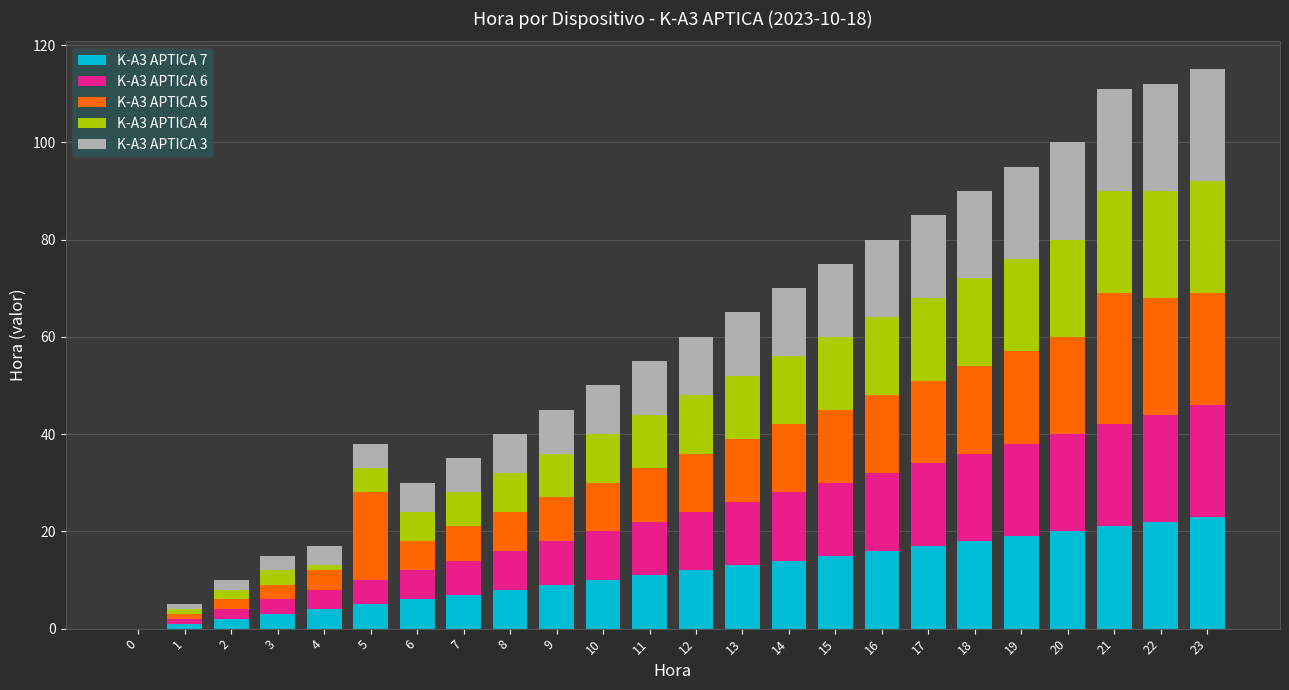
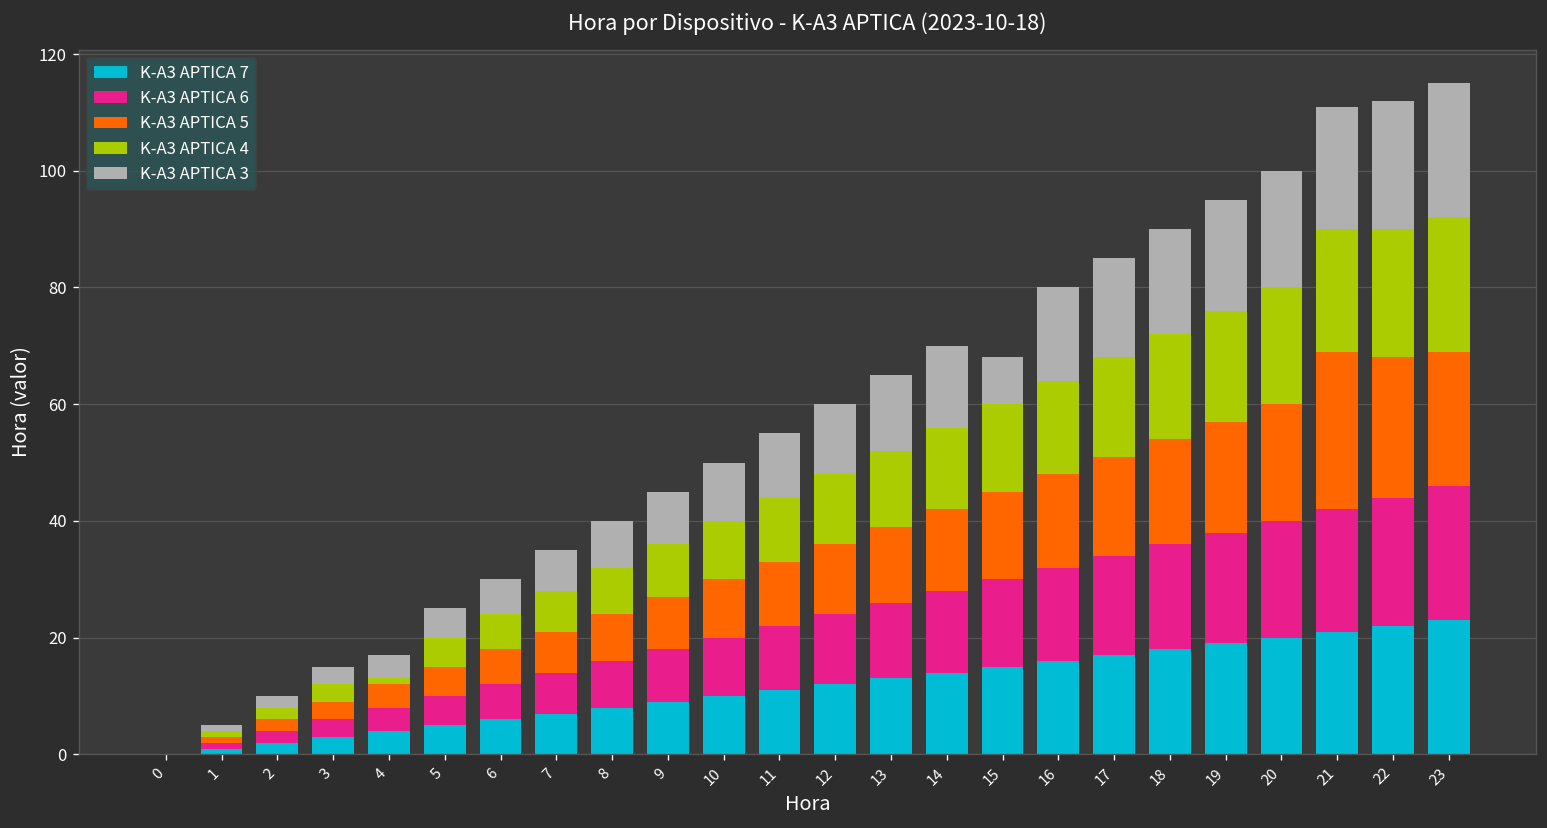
  {
    "K-A3 APTICA 7": {
      "0": 0,
      "1": 1,
      "2": 2,
      "3": 3,
      "4": 4,
      "5": 5,
      "6": 6,
      "7": 7,
      "8": 8,
      "9": 9,
      "10": 10,
      "11": 11,
      "12": 12,
      "13": 13,
      "14": 14,
      "15": 15,
      "16": 16,
      "17": 17,
      "18": 18,
      "19": 19,
      "20": 20,
      "21": 21,
      "22": 22,
      "23": 23
    },
    "K-A3 APTICA 6": {
      "0": 0,
      "1": 1,
      "2": 2,
      "3": 3,
      "4": 4,
      "5": 5,
      "6": 6,
      "7": 7,
      "8": 8,
      "9": 9,
      "10": 10,
      "11": 11,
      "12": 12,
      "13": 13,
      "14": 14,
      "15": 15,
      "16": 16,
      "17": 17,
      "18": 18,
      "19": 19,
      "20": 20,
      "21": 21,
      "22": 22,
      "23": 23
    },
    "K-A3 APTICA 5": {
      "0": 0,
      "1": 1,
      "2": 2,
      "3": 3,
      "4": 4,
-     "5": 18,
+     "5": 5,
      "6": 6,
      "7": 7,
      "8": 8,
      "9": 9,
      "10": 10,
      "11": 11,
      "12": 12,
      "13": 13,
      "14": 14,
      "15": 15,
      "16": 16,
      "17": 17,
      "18": 18,
      "19": 19,
      "20": 20,
      "21": 27,
      "22": 24,
      "23": 23
    },
    "K-A3 APTICA 4": {
      "0": 0,
      "1": 1,
      "2": 2,
      "3": 3,
      "4": 1,
      "5": 5,
      "6": 6,
      "7": 7,
      "8": 8,
      "9": 9,
      "10": 10,
      "11": 11,
      "12": 12,
      "13": 13,
      "14": 14,
      "15": 15,
      "16": 16,
      "17": 17,
      "18": 18,
      "19": 19,
      "20": 20,
      "21": 21,
      "22": 22,
      "23": 23
    },
    "K-A3 APTICA 3": {
      "0": 0,
      "1": 1,
      "2": 2,
      "3": 3,
      "4": 4,
      "5": 5,
      "6": 6,
      "7": 7,
      "8": 8,
      "9": 9,
      "10": 10,
      "11": 11,
      "12": 12,
      "13": 13,
      "14": 14,
-     "15": 15,
+     "15": 8,
      "16": 16,
      "17": 17,
      "18": 18,
      "19": 19,
      "20": 20,
      "21": 21,
      "22": 22,
      "23": 23
    }
  }
